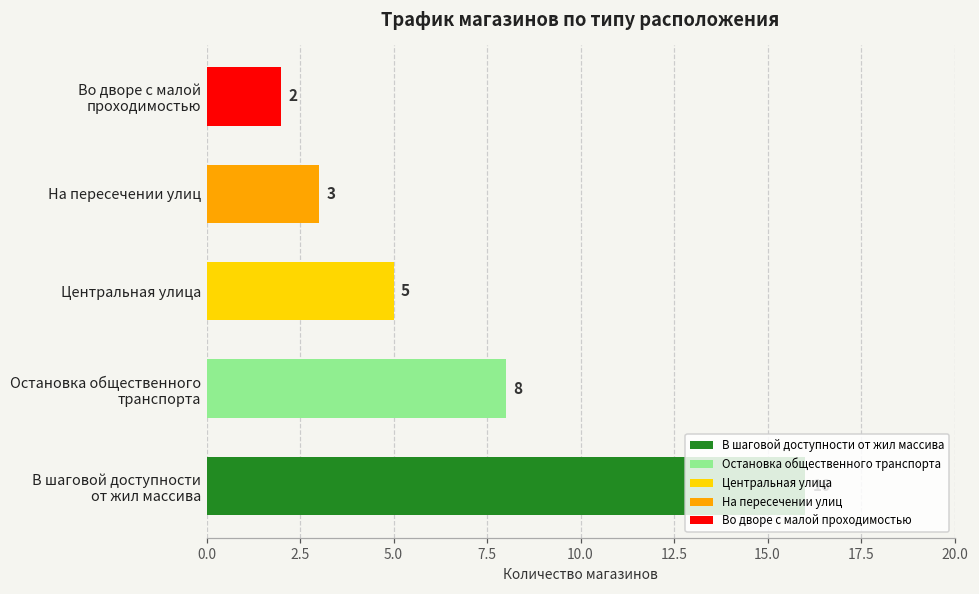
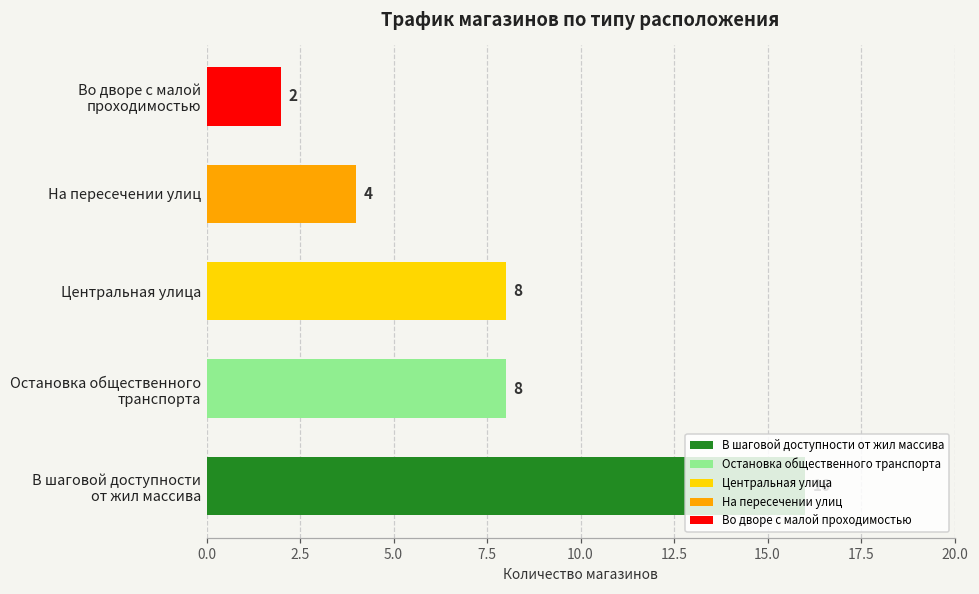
  {
    "Во дворе с малой проходимостью": 2,
-   "На пересечении улиц": 3,
-   "Центральная улица": 5,
+   "На пересечении улиц": 4,
+   "Центральная улица": 8,
    "Остановка общественного транспорта": 8
  }
